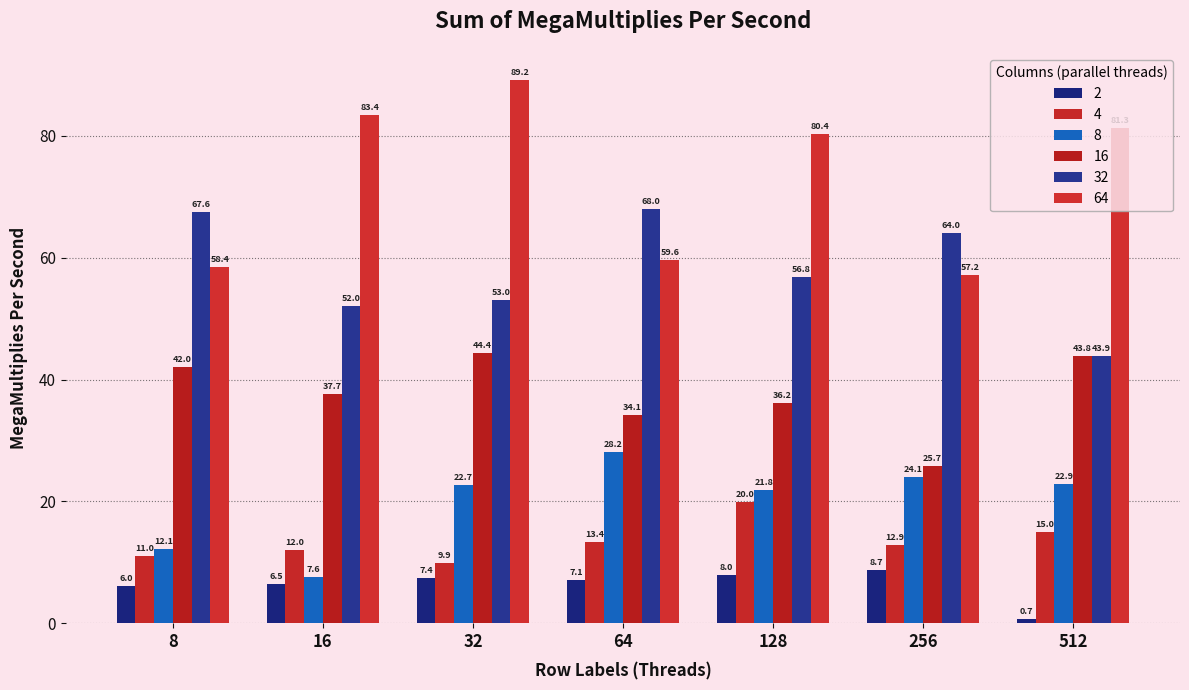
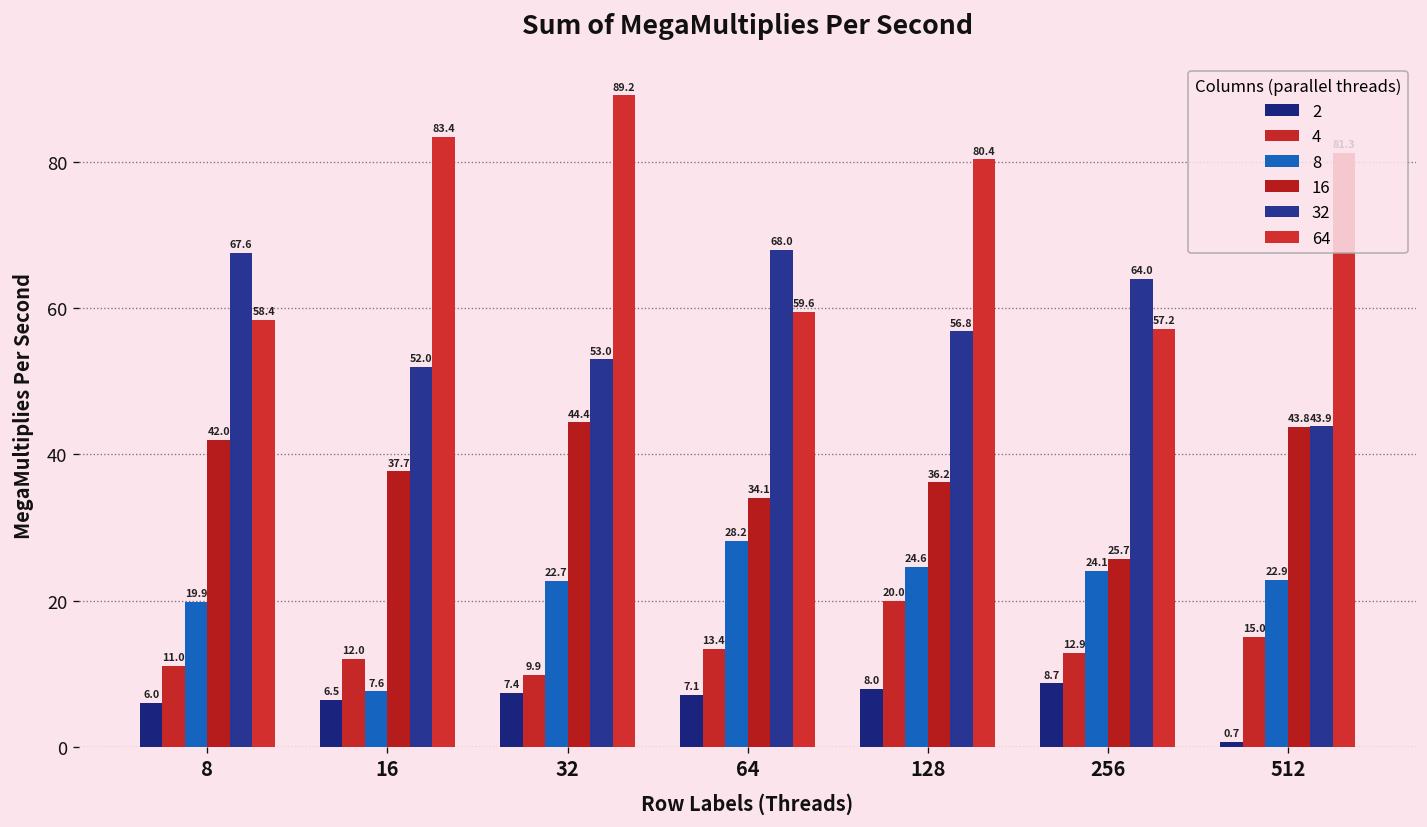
  {
    "8": {
-     "8": 12.1,
+     "8": 19.9,
      "16": 7.6,
      "32": 22.7,
      "64": 28.2,
-     "128": 21.8,
+     "128": 24.6,
      "256": 24.1,
      "512": 22.9
    }
  }
